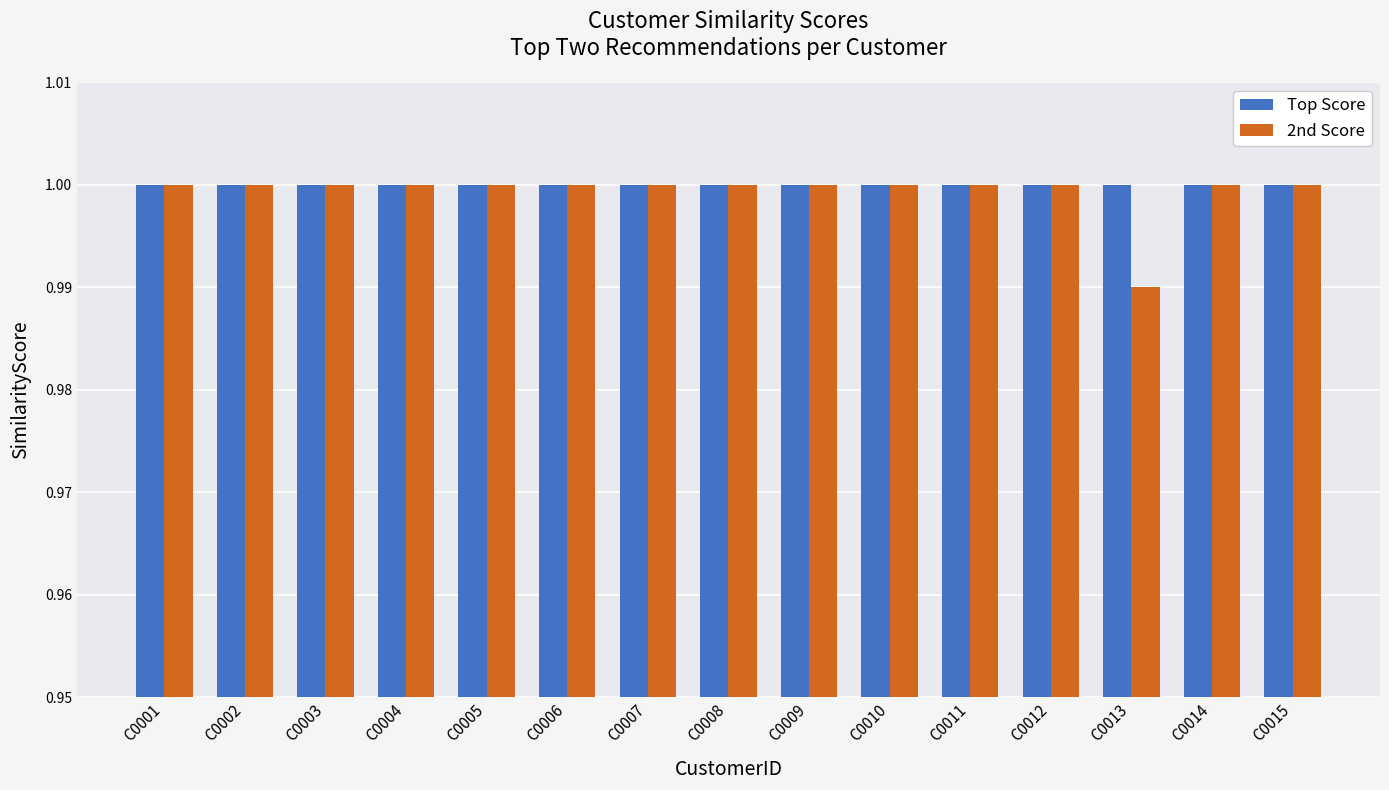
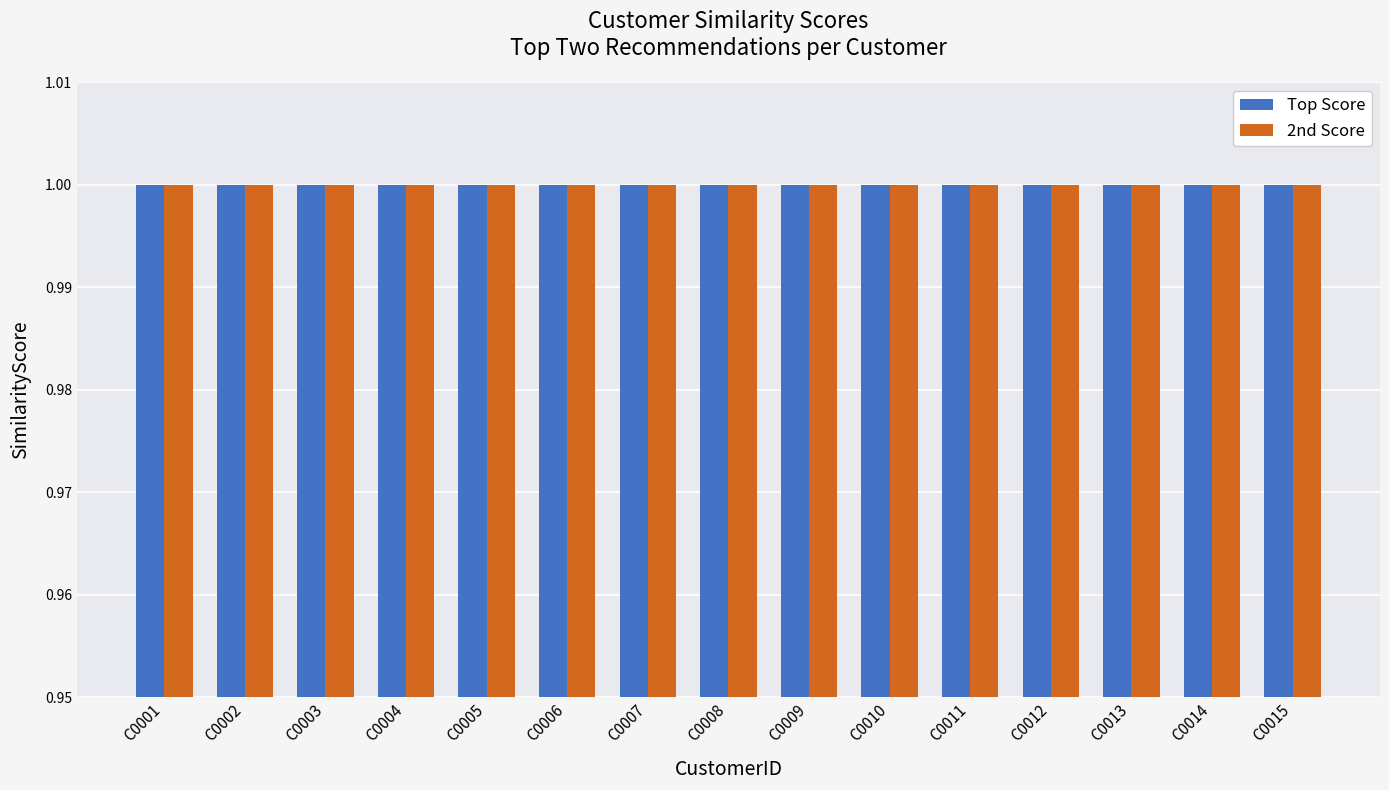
  {
    "Top Score": {
      "C0001": 1.00,
      "C0002": 1.00,
      "C0003": 1.00,
      "C0004": 1.00,
      "C0005": 1.00,
      "C0006": 1.00,
      "C0007": 1.00,
      "C0008": 1.00,
      "C0009": 1.00,
      "C0010": 1.00,
      "C0011": 1.00,
      "C0012": 1.00,
      "C0013": 1.00,
      "C0014": 1.00,
      "C0015": 1.00
    },
    "2nd Score": {
      "C0001": 1.00,
      "C0002": 1.00,
      "C0003": 1.00,
      "C0004": 1.00,
      "C0005": 1.00,
      "C0006": 1.00,
      "C0007": 1.00,
      "C0008": 1.00,
      "C0009": 1.00,
      "C0010": 1.00,
      "C0011": 1.00,
      "C0012": 1.00,
-     "C0013": 0.99,
+     "C0013": 1.00,
      "C0014": 1.00,
      "C0015": 1.00
    }
  }
